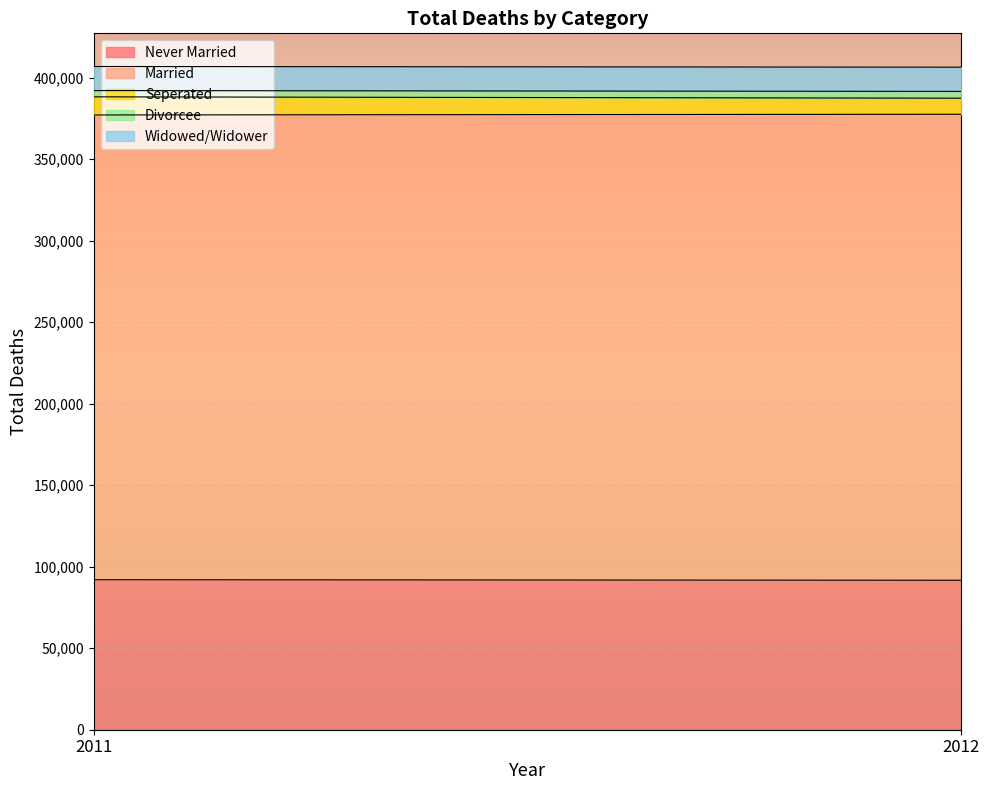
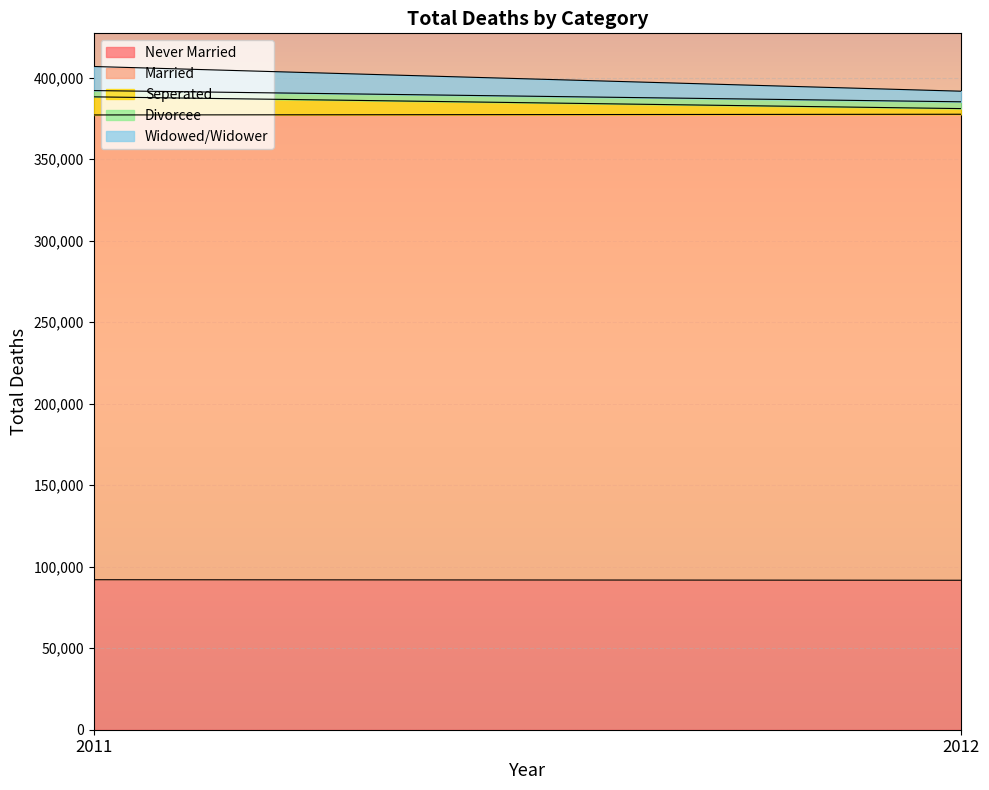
  {
    "Seperated": {
      "2011": "11,000",
-     "2012": "10,000"
+     "2012": "3,000"
    },
    "Divorcee": {
      "2011": "4,000",
      "2012": "4,000"
    },
    "Widowed/Widower": {
      "2011": "15,000",
-     "2012": "15,000"
+     "2012": "6,000"
    }
  }
